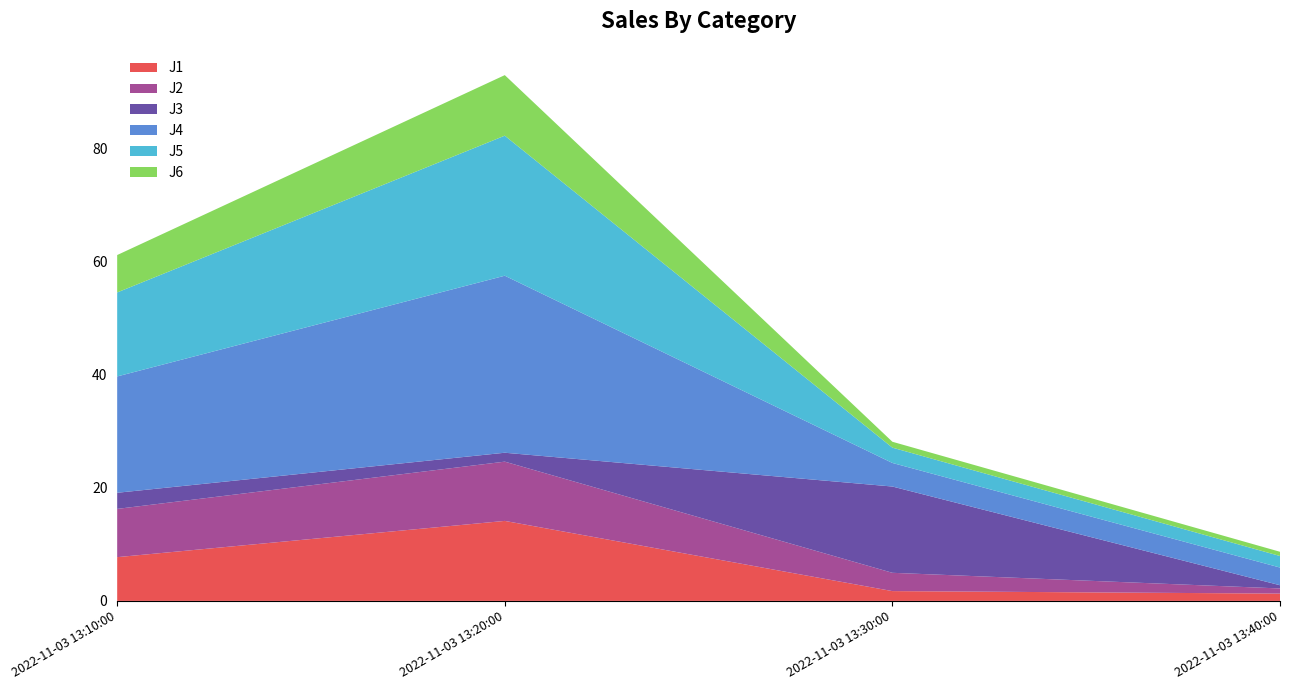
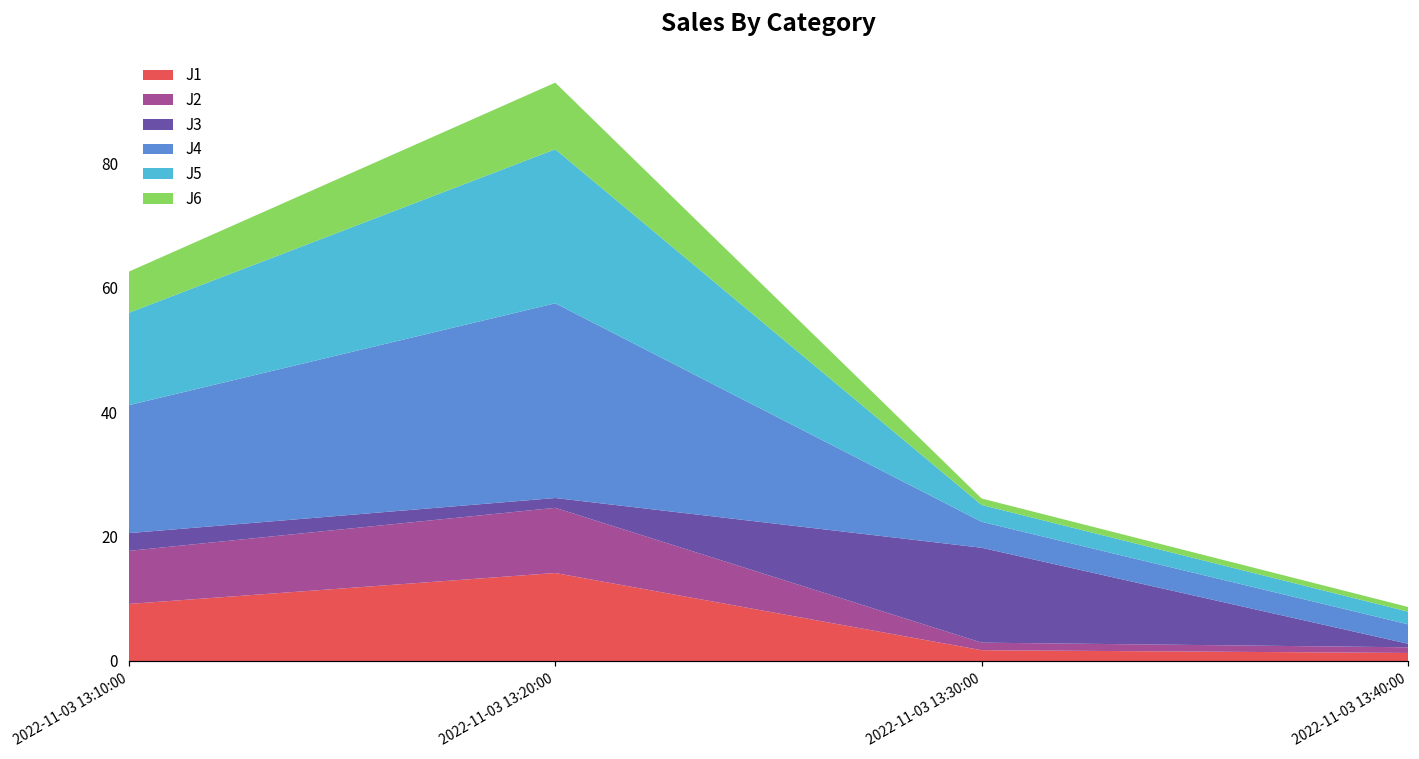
  {
    "J1": {
-     "2022-11-03 13:10:00": 8,
+     "2022-11-03 13:10:00": 9,
      "2022-11-03 13:20:00": 14,
      "2022-11-03 13:30:00": 2,
      "2022-11-03 13:40:00": 1
    },
    "J2": {
      "2022-11-03 13:10:00": 9,
      "2022-11-03 13:20:00": 10,
-     "2022-11-03 13:30:00": 3,
+     "2022-11-03 13:30:00": 1,
      "2022-11-03 13:40:00": 1
    },
    "J3": {
      "2022-11-03 13:10:00": 3,
      "2022-11-03 13:20:00": 2,
      "2022-11-03 13:30:00": 15,
      "2022-11-03 13:40:00": 1
    },
    "J6": {
      "2022-11-03 13:10:00": 7,
      "2022-11-03 13:20:00": 11,
      "2022-11-03 13:30:00": 1,
      "2022-11-03 13:40:00": 1
    }
  }
